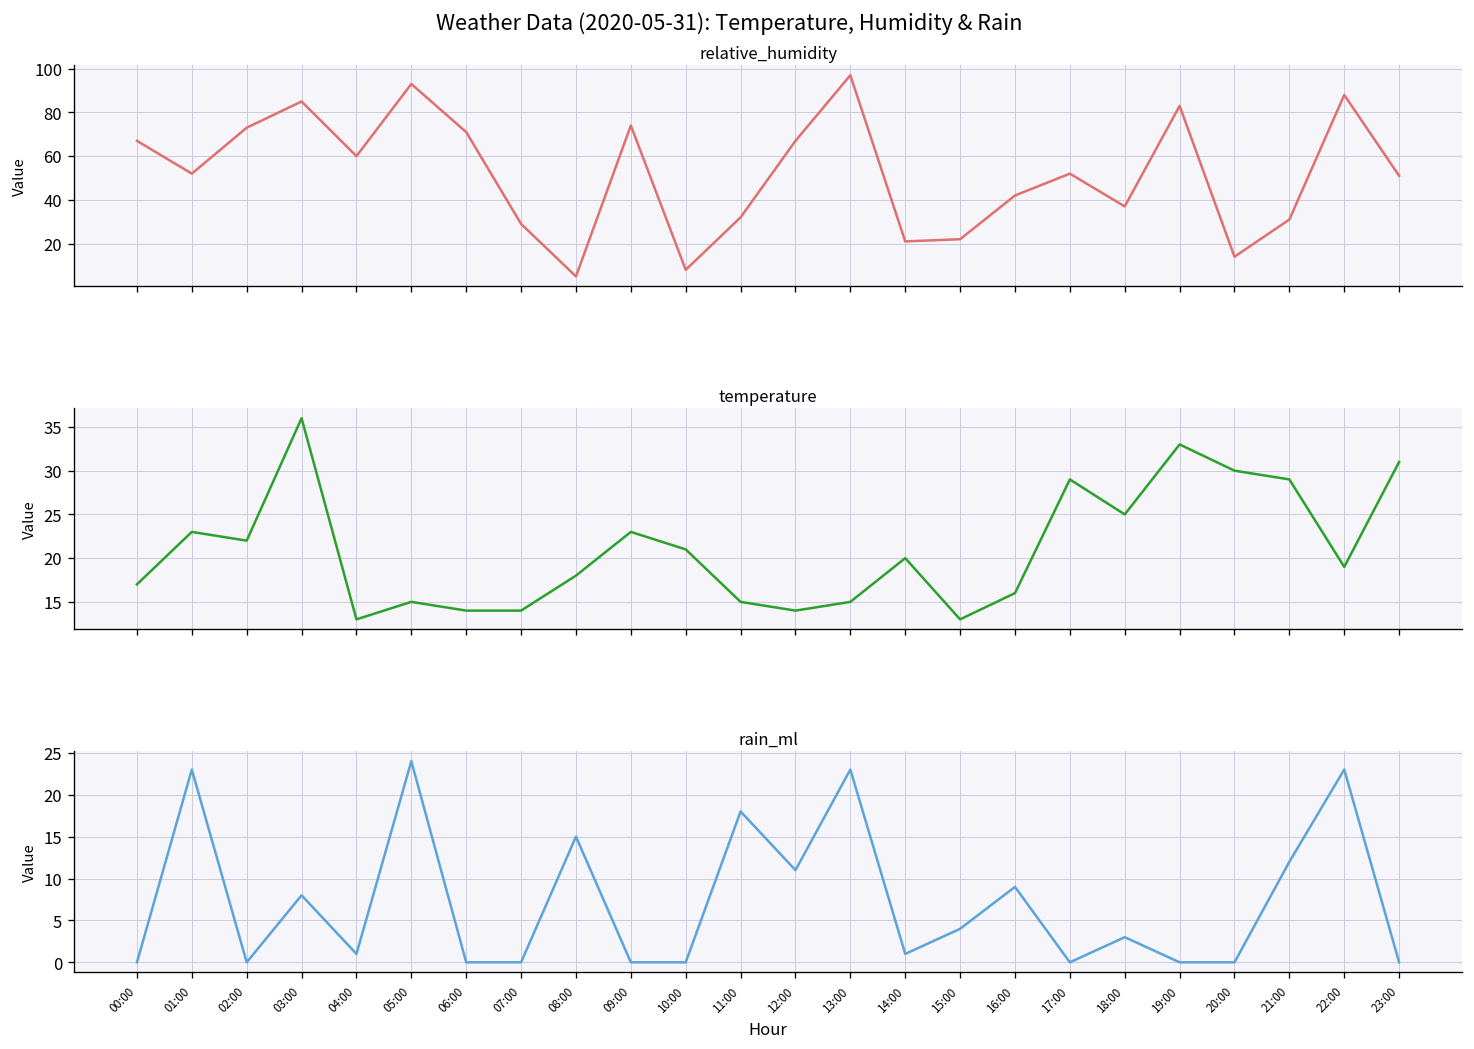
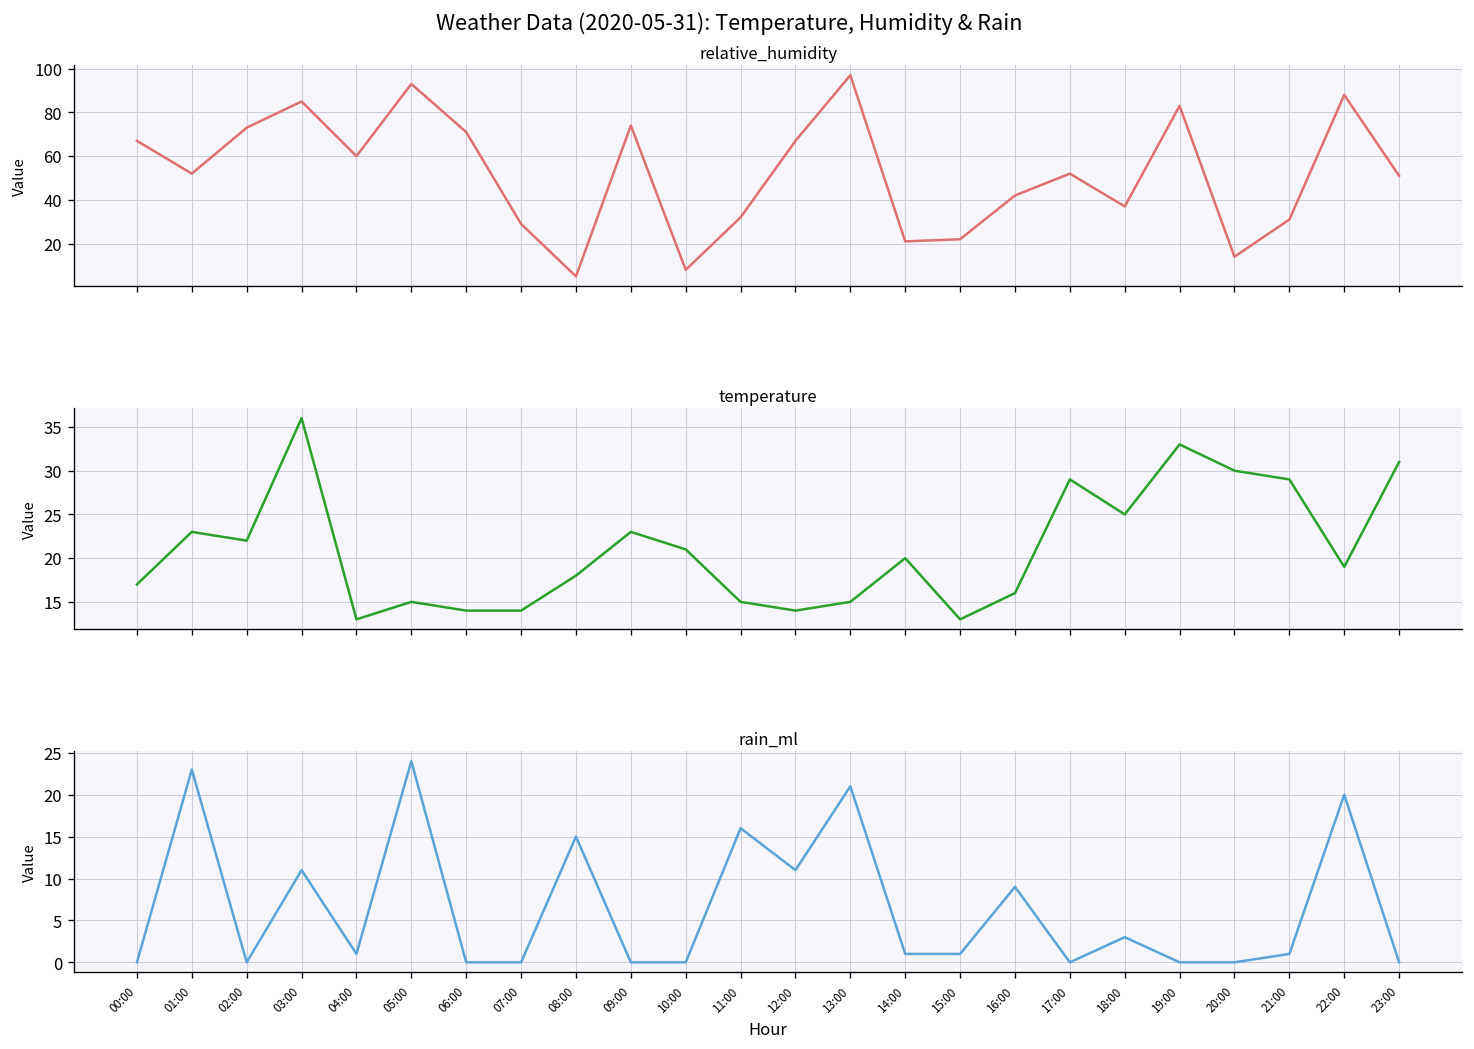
  {
    "rain_ml": {
      "00:00": 0,
      "01:00": 23,
      "02:00": 0,
-     "03:00": 8,
+     "03:00": 11,
      "04:00": 1,
      "05:00": 24,
      "06:00": 0,
      "07:00": 0,
      "08:00": 15,
      "09:00": 0,
      "10:00": 0,
-     "11:00": 18,
+     "11:00": 16,
      "12:00": 11,
-     "13:00": 23,
+     "13:00": 21,
      "14:00": 1,
-     "15:00": 4,
+     "15:00": 1,
      "16:00": 9,
      "17:00": 0,
      "18:00": 3,
      "19:00": 0,
      "20:00": 0,
-     "21:00": 12,
-     "22:00": 23,
+     "21:00": 1,
+     "22:00": 20,
      "23:00": 0
    }
  }
